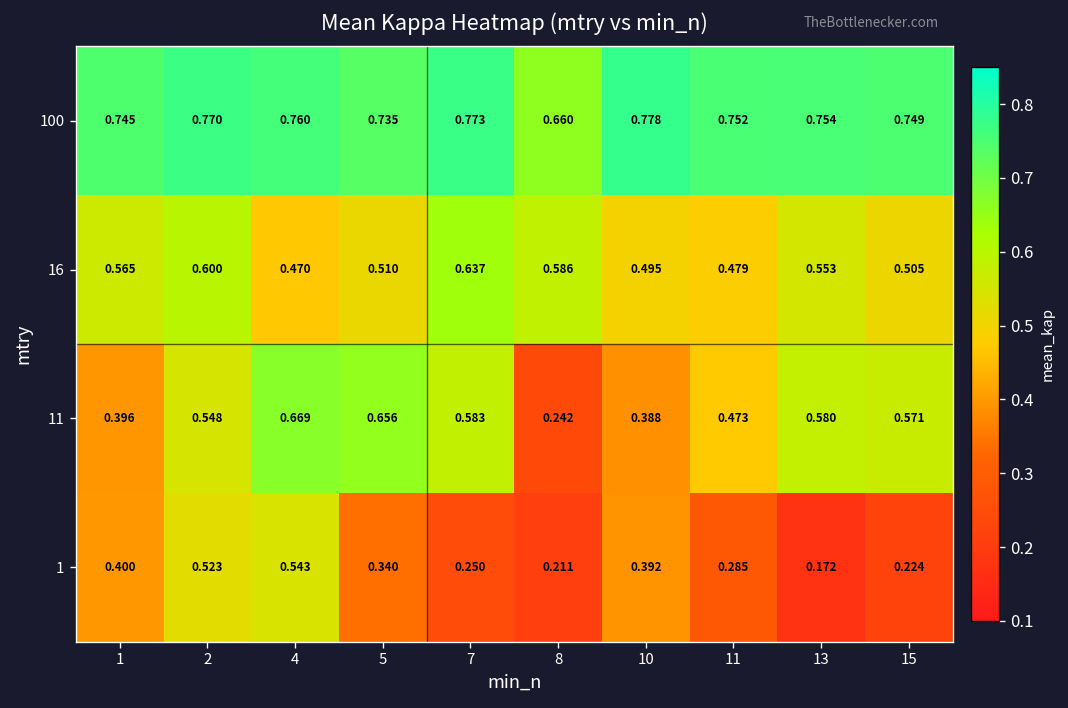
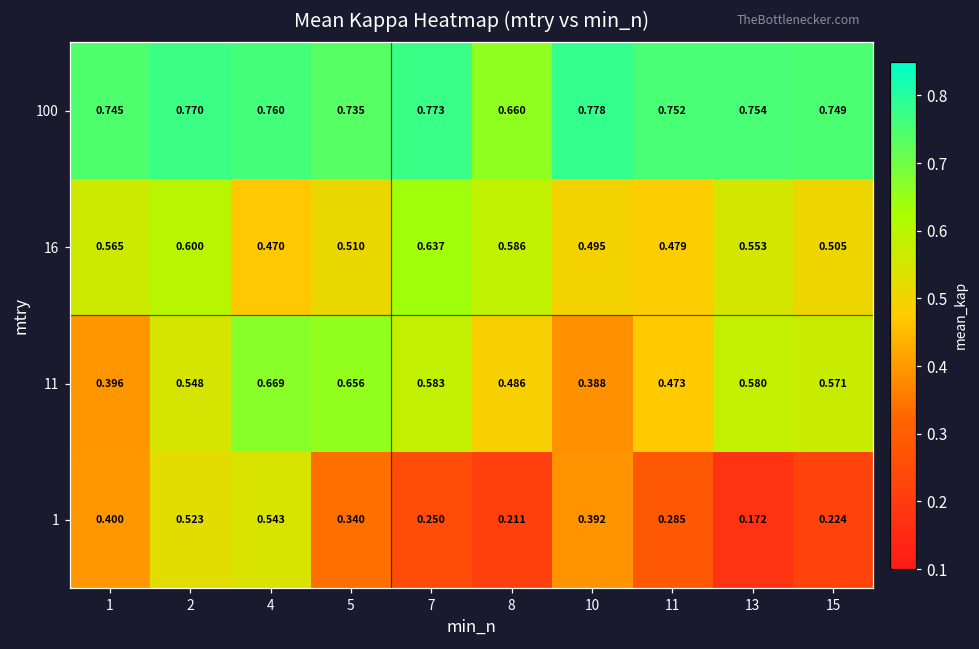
  {
    "100": {
      "1": 0.745,
      "2": 0.770,
      "4": 0.760,
      "5": 0.735,
      "7": 0.773,
      "8": 0.660,
      "10": 0.778,
      "11": 0.752,
      "13": 0.754,
      "15": 0.749
    },
    "16": {
      "1": 0.565,
      "2": 0.600,
      "4": 0.470,
      "5": 0.510,
      "7": 0.637,
      "8": 0.586,
      "10": 0.495,
      "11": 0.479,
      "13": 0.553,
      "15": 0.505
    },
    "11": {
      "1": 0.396,
      "2": 0.548,
      "4": 0.669,
      "5": 0.656,
      "7": 0.583,
-     "8": 0.242,
+     "8": 0.486,
      "10": 0.388,
      "11": 0.473,
      "13": 0.580,
      "15": 0.571
    },
    "1": {
      "1": 0.400,
      "2": 0.523,
      "4": 0.543,
      "5": 0.340,
      "7": 0.250,
      "8": 0.211,
      "10": 0.392,
      "11": 0.285,
      "13": 0.172,
      "15": 0.224
    }
  }
